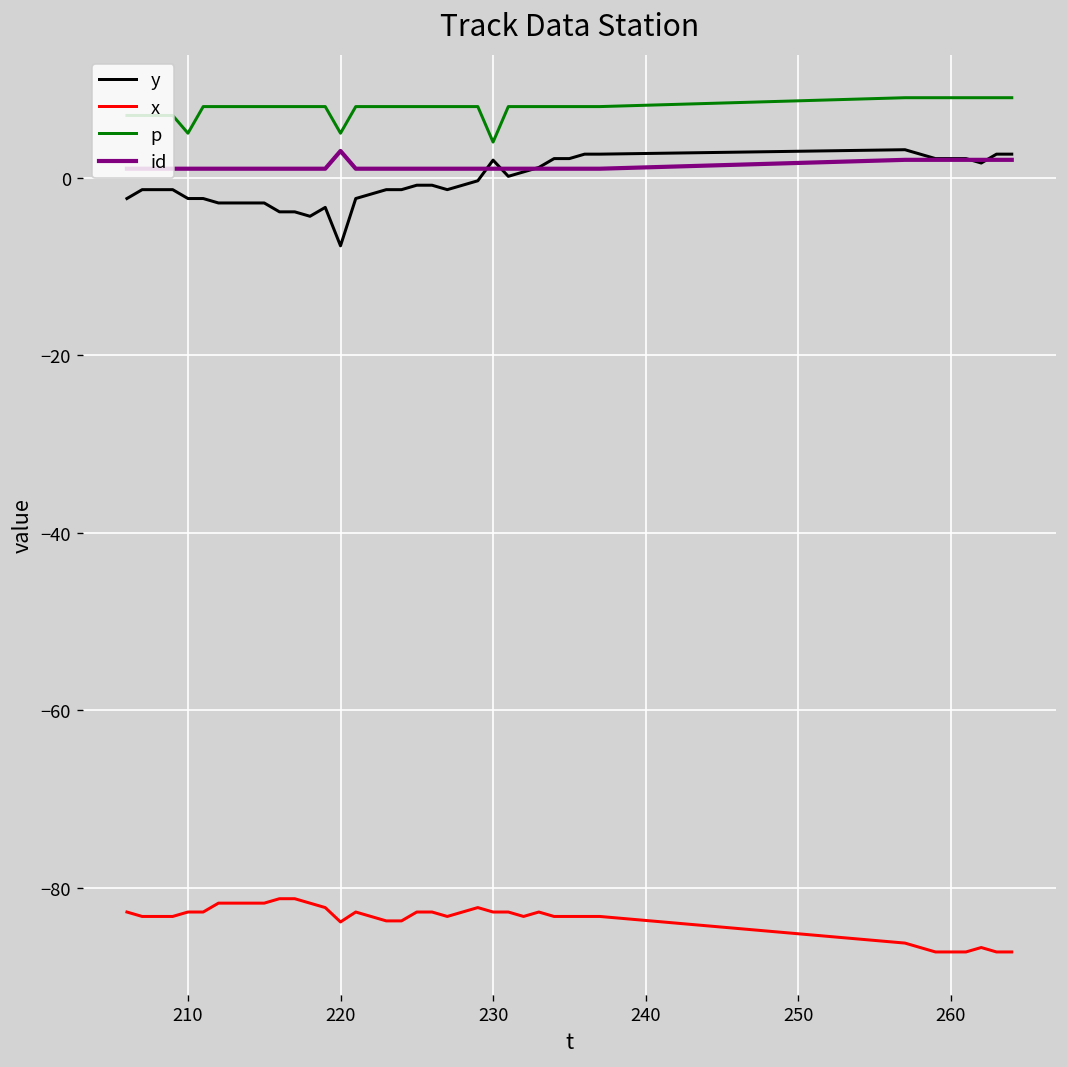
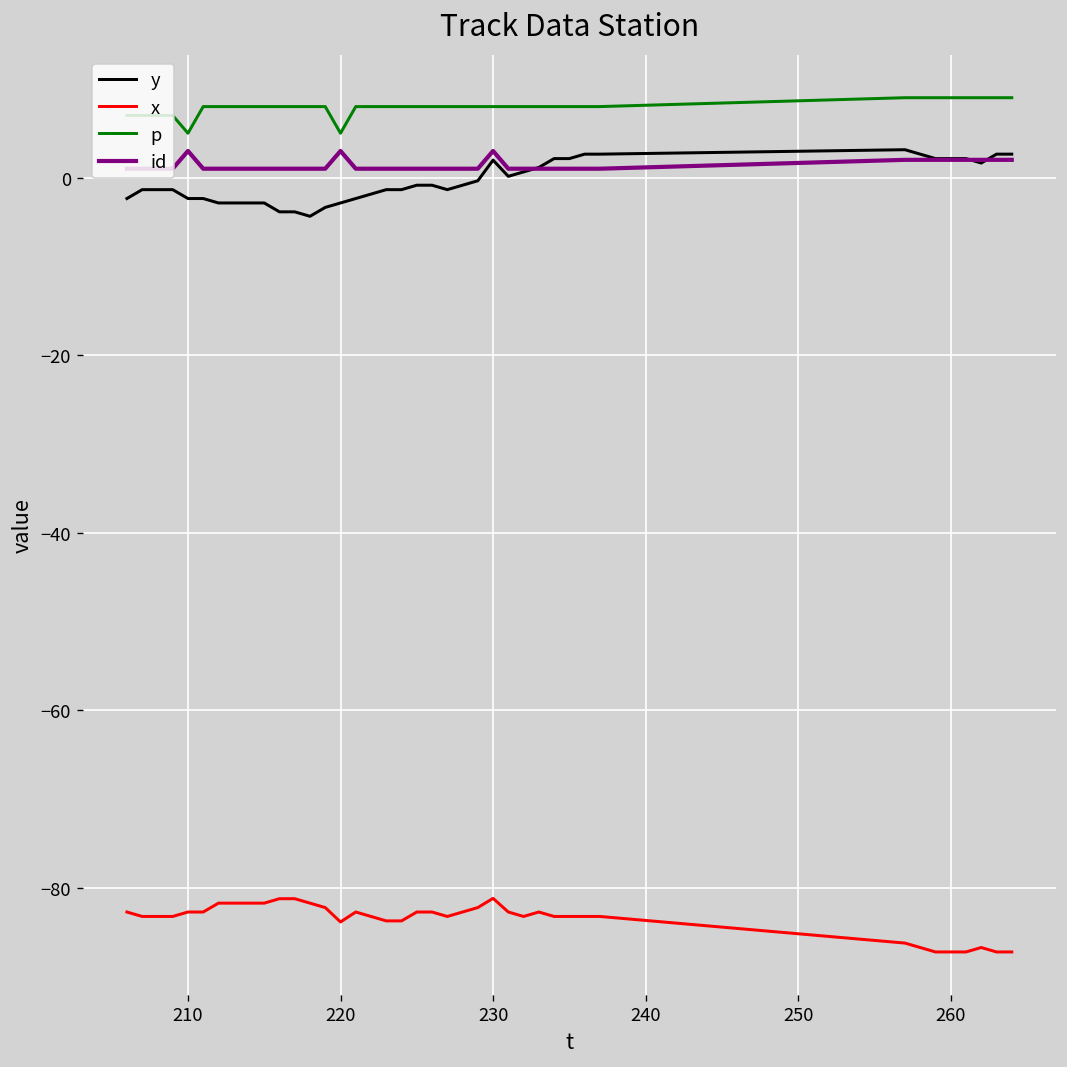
  {
    "y": {
      "210": -2,
-     "220": -8,
+     "220": -3,
      "230": 2
    },
    "x": {
      "210": -83,
      "220": -84,
-     "230": -83,
+     "230": -81,
      "260": -87
    },
    "p": {
      "210": 5,
      "220": 5,
-     "230": 4,
+     "230": 8,
      "260": 9
    },
    "id": {
-     "210": 1,
+     "210": 3,
      "220": 3,
-     "230": 1
+     "230": 3
    }
  }
